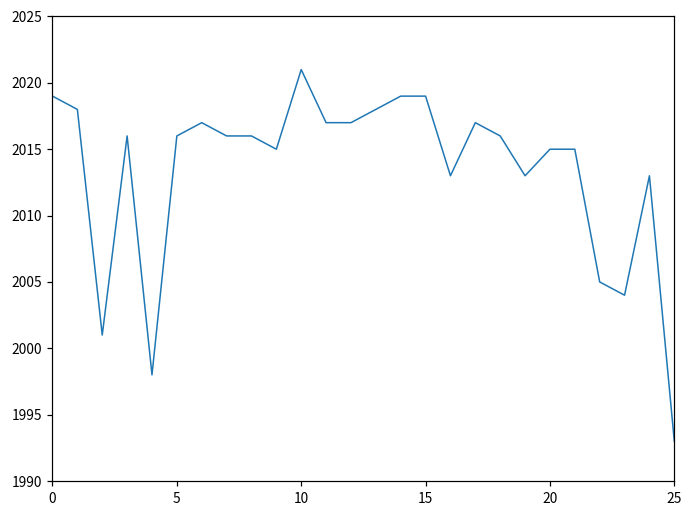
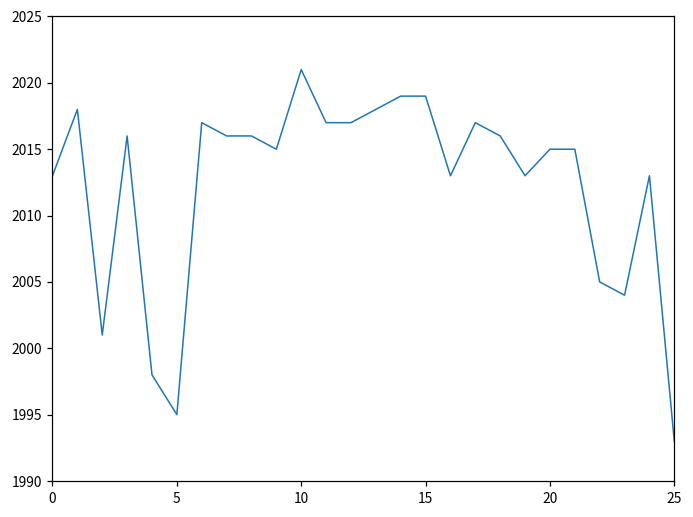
  {
-   "0": 2019,
-   "5": 2016,
+   "0": 2013,
+   "5": 1995,
    "10": 2021,
    "15": 2019,
    "20": 2015,
    "25": 1993
  }
